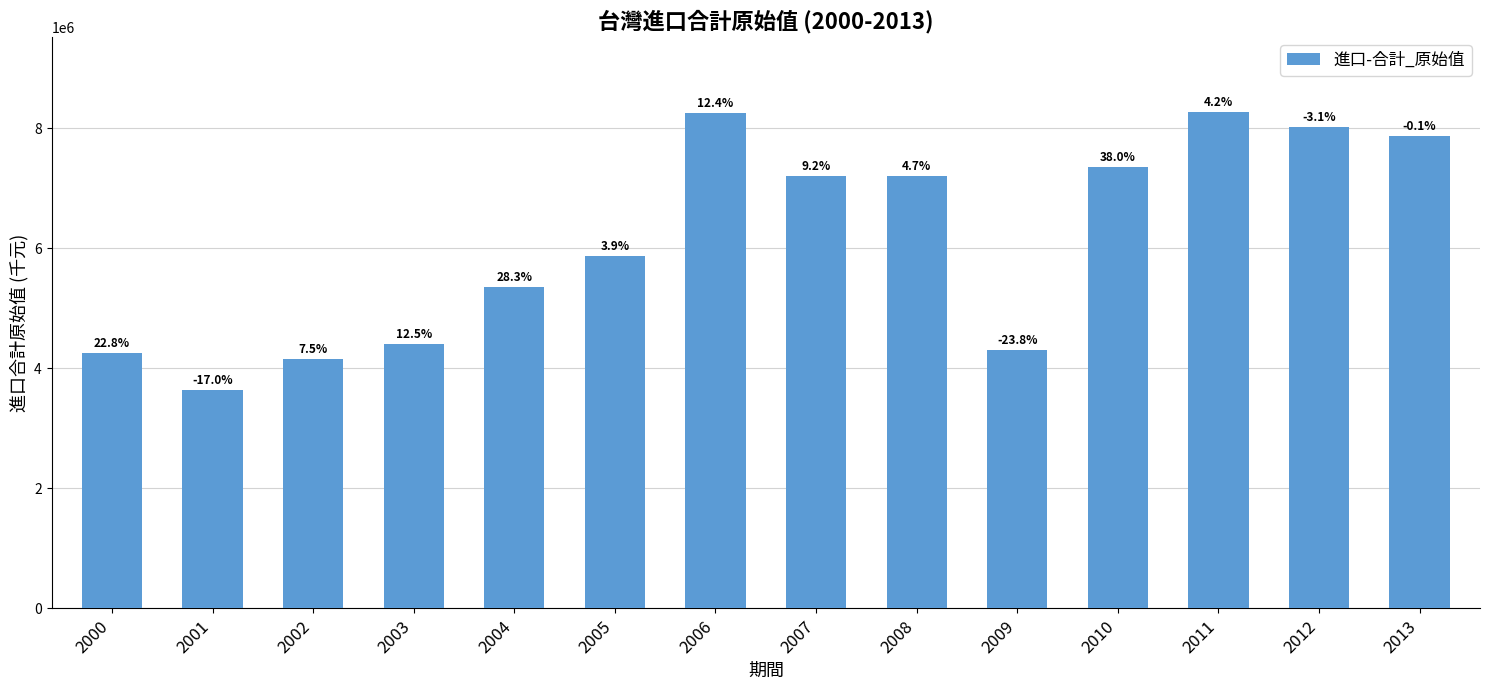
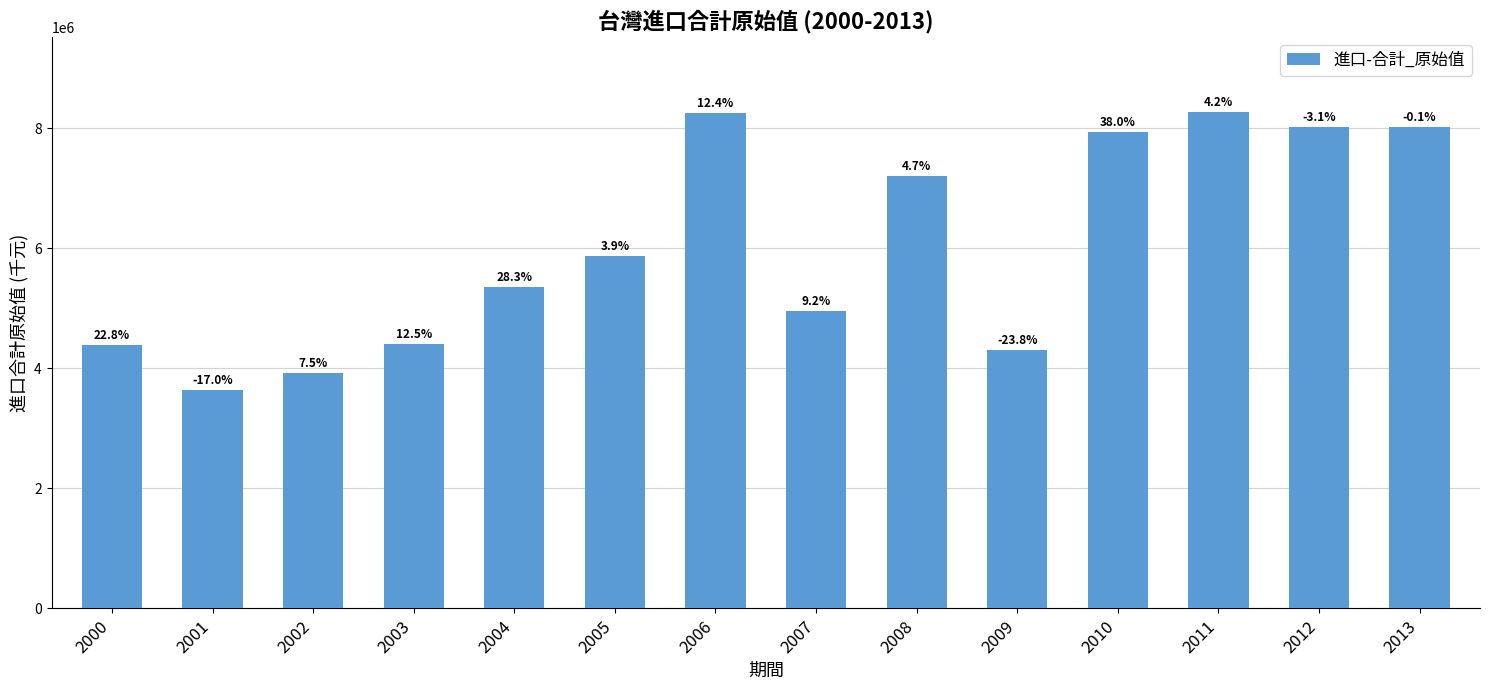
  {
-   "2000": 4200000,
-   "2002": 4200000,
-   "2007": 7200000,
-   "2010": 7400000,
-   "2013": 7900000
+   "2000": 4400000,
+   "2002": 3900000,
+   "2007": 5000000,
+   "2010": 7900000,
+   "2013": 8000000
  }
